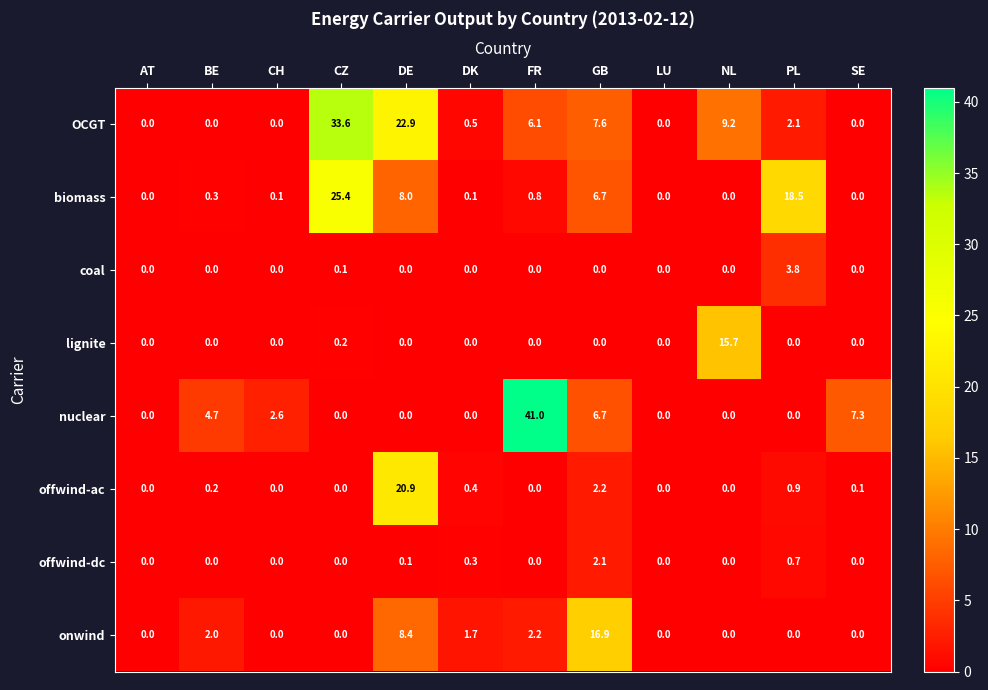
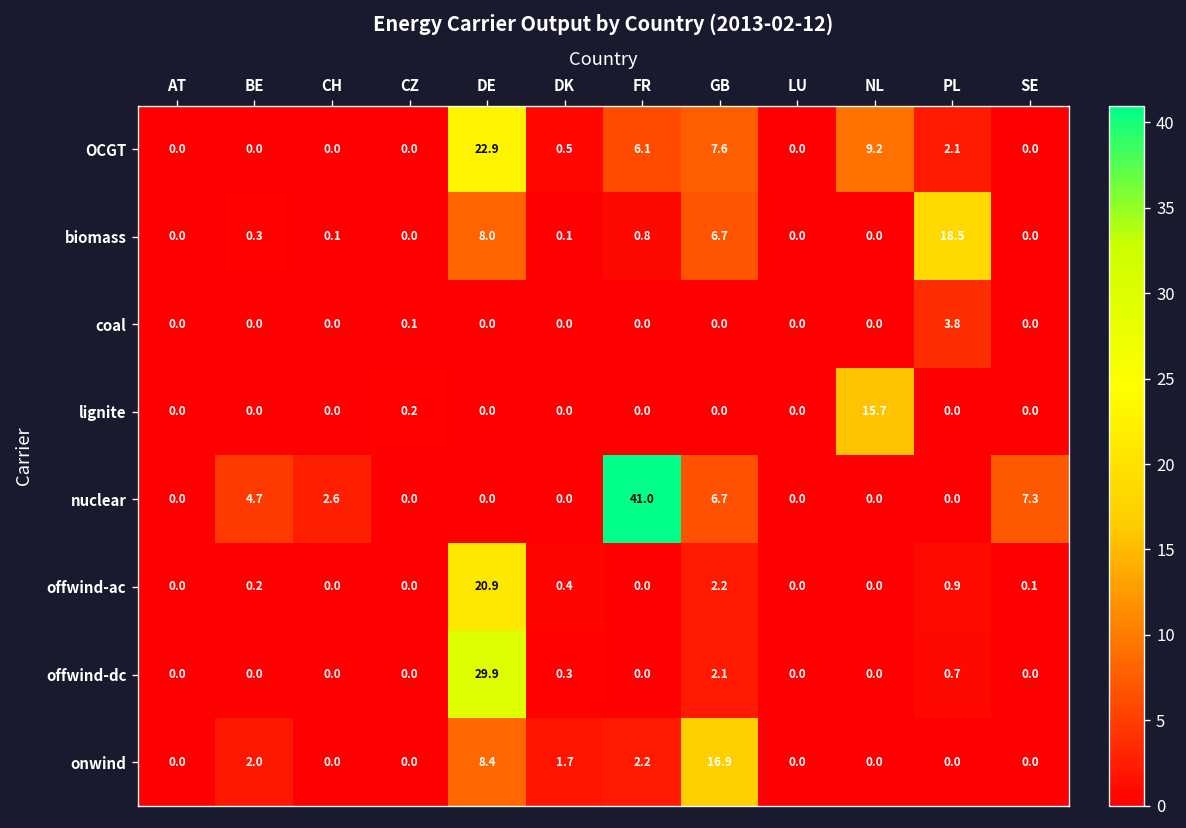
  {
    "OCGT": {
      "AT": 0.0,
      "BE": 0.0,
      "CH": 0.0,
-     "CZ": 33.6,
+     "CZ": 0.0,
      "DE": 22.9,
      "DK": 0.5,
      "FR": 6.1,
      "GB": 7.6,
      "LU": 0.0,
      "NL": 9.2,
      "PL": 2.1,
      "SE": 0.0
    },
    "biomass": {
      "AT": 0.0,
      "BE": 0.3,
      "CH": 0.1,
-     "CZ": 25.4,
+     "CZ": 0.0,
      "DE": 8.0,
      "DK": 0.1,
      "FR": 0.8,
      "GB": 6.7,
      "LU": 0.0,
      "NL": 0.0,
      "PL": 18.5,
      "SE": 0.0
    },
    "coal": {
      "AT": 0.0,
      "BE": 0.0,
      "CH": 0.0,
      "CZ": 0.1,
      "DE": 0.0,
      "DK": 0.0,
      "FR": 0.0,
      "GB": 0.0,
      "LU": 0.0,
      "NL": 0.0,
      "PL": 3.8,
      "SE": 0.0
    },
    "lignite": {
      "AT": 0.0,
      "BE": 0.0,
      "CH": 0.0,
      "CZ": 0.2,
      "DE": 0.0,
      "DK": 0.0,
      "FR": 0.0,
      "GB": 0.0,
      "LU": 0.0,
      "NL": 15.7,
      "PL": 0.0,
      "SE": 0.0
    },
    "nuclear": {
      "AT": 0.0,
      "BE": 4.7,
      "CH": 2.6,
      "CZ": 0.0,
      "DE": 0.0,
      "DK": 0.0,
      "FR": 41.0,
      "GB": 6.7,
      "LU": 0.0,
      "NL": 0.0,
      "PL": 0.0,
      "SE": 7.3
    },
    "offwind-ac": {
      "AT": 0.0,
      "BE": 0.2,
      "CH": 0.0,
      "CZ": 0.0,
      "DE": 20.9,
      "DK": 0.4,
      "FR": 0.0,
      "GB": 2.2,
      "LU": 0.0,
      "NL": 0.0,
      "PL": 0.9,
      "SE": 0.1
    },
    "offwind-dc": {
      "AT": 0.0,
      "BE": 0.0,
      "CH": 0.0,
      "CZ": 0.0,
-     "DE": 0.1,
+     "DE": 29.9,
      "DK": 0.3,
      "FR": 0.0,
      "GB": 2.1,
      "LU": 0.0,
      "NL": 0.0,
      "PL": 0.7,
      "SE": 0.0
    },
    "onwind": {
      "AT": 0.0,
      "BE": 2.0,
      "CH": 0.0,
      "CZ": 0.0,
      "DE": 8.4,
      "DK": 1.7,
      "FR": 2.2,
      "GB": 16.9,
      "LU": 0.0,
      "NL": 0.0,
      "PL": 0.0,
      "SE": 0.0
    }
  }
